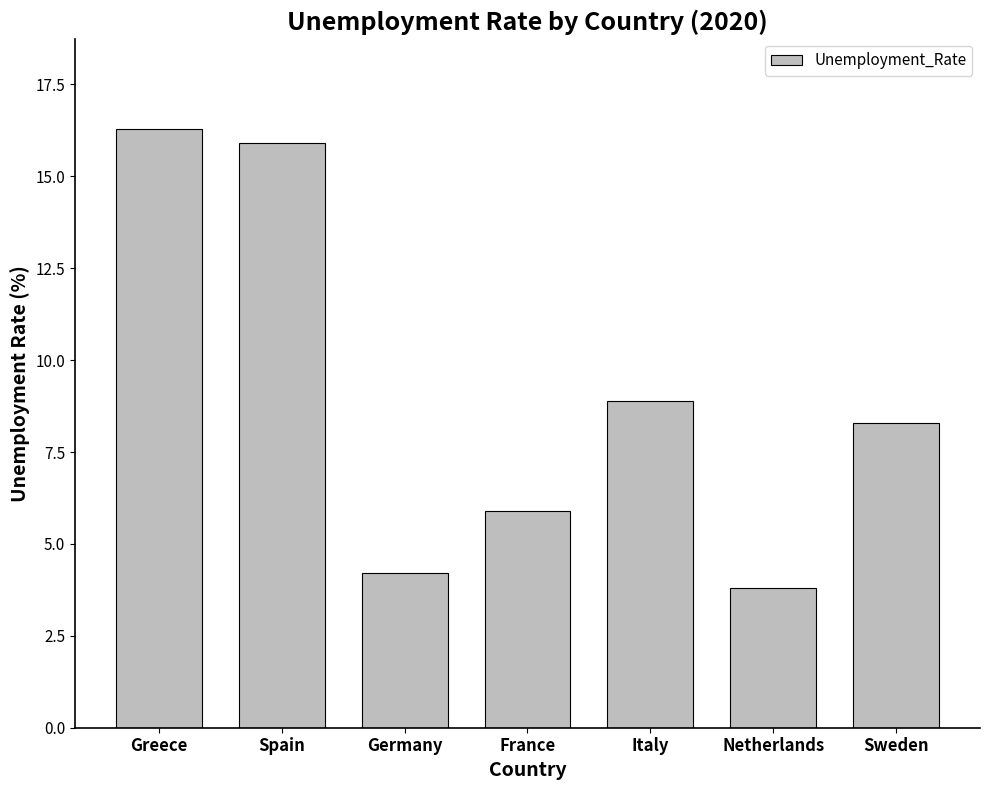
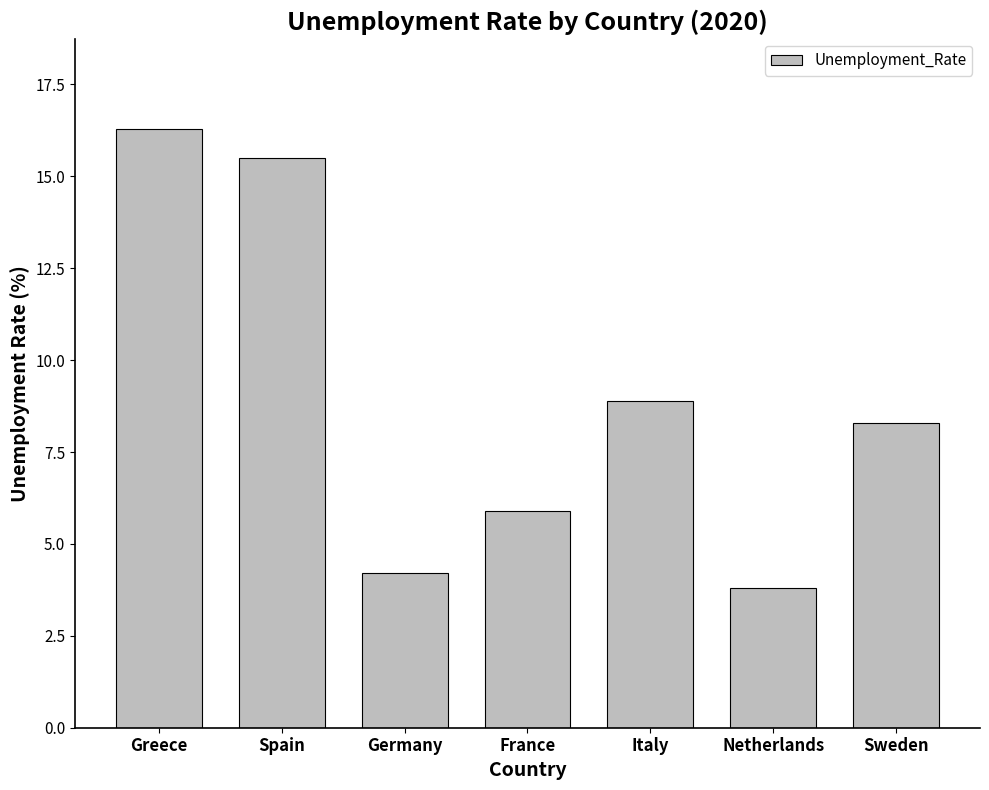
  {
    "Greece": 16.3,
-   "Spain": 15.9,
+   "Spain": 15.5,
    "Germany": 4.2,
    "France": 5.9,
    "Italy": 8.9,
    "Netherlands": 3.8,
    "Sweden": 8.3
  }
